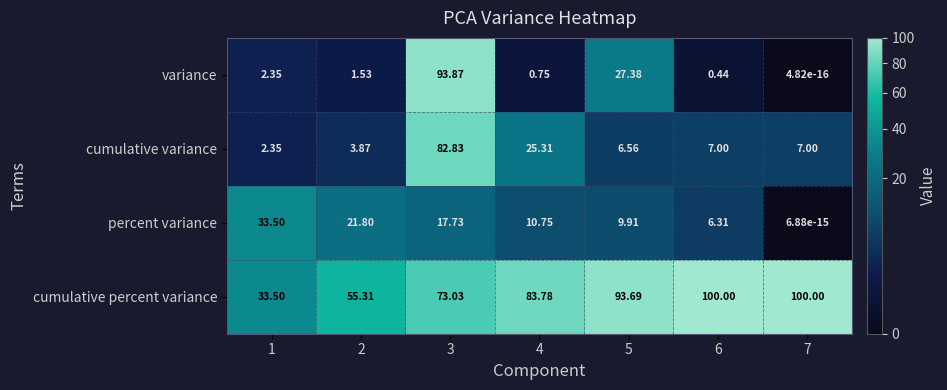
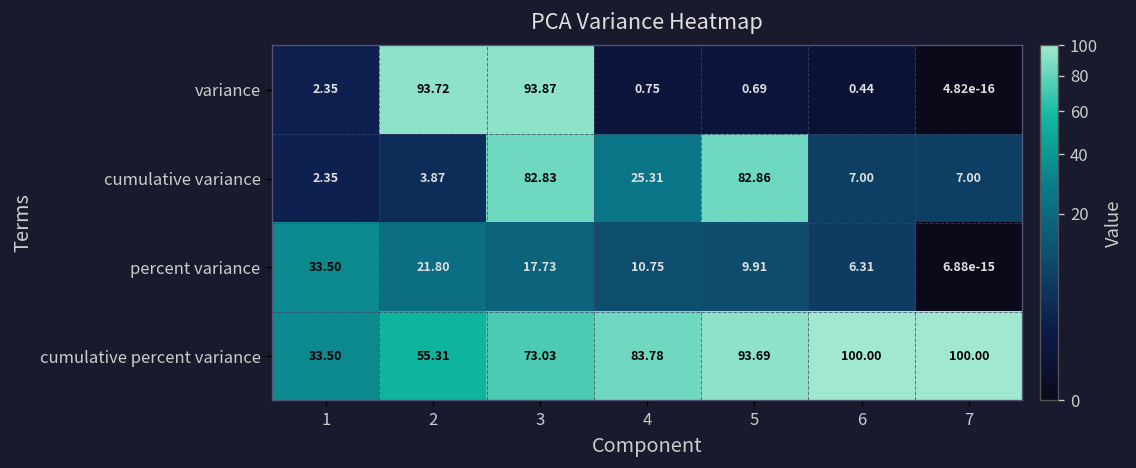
  {
    "variance": {
      "1": "2.35",
-     "2": "1.53",
+     "2": "93.72",
      "3": "93.87",
      "4": "0.75",
-     "5": "27.38",
+     "5": "0.69",
      "6": "0.44",
      "7": "4.82e-16"
    },
    "cumulative variance": {
      "1": "2.35",
      "2": "3.87",
      "3": "82.83",
      "4": "25.31",
-     "5": "6.56",
+     "5": "82.86",
      "6": "7.00",
      "7": "7.00"
    },
    "percent variance": {
      "1": "33.50",
      "2": "21.80",
      "3": "17.73",
      "4": "10.75",
      "5": "9.91",
      "6": "6.31",
      "7": "6.88e-15"
    },
    "cumulative percent variance": {
      "1": "33.50",
      "2": "55.31",
      "3": "73.03",
      "4": "83.78",
      "5": "93.69",
      "6": "100.00",
      "7": "100.00"
    }
  }
